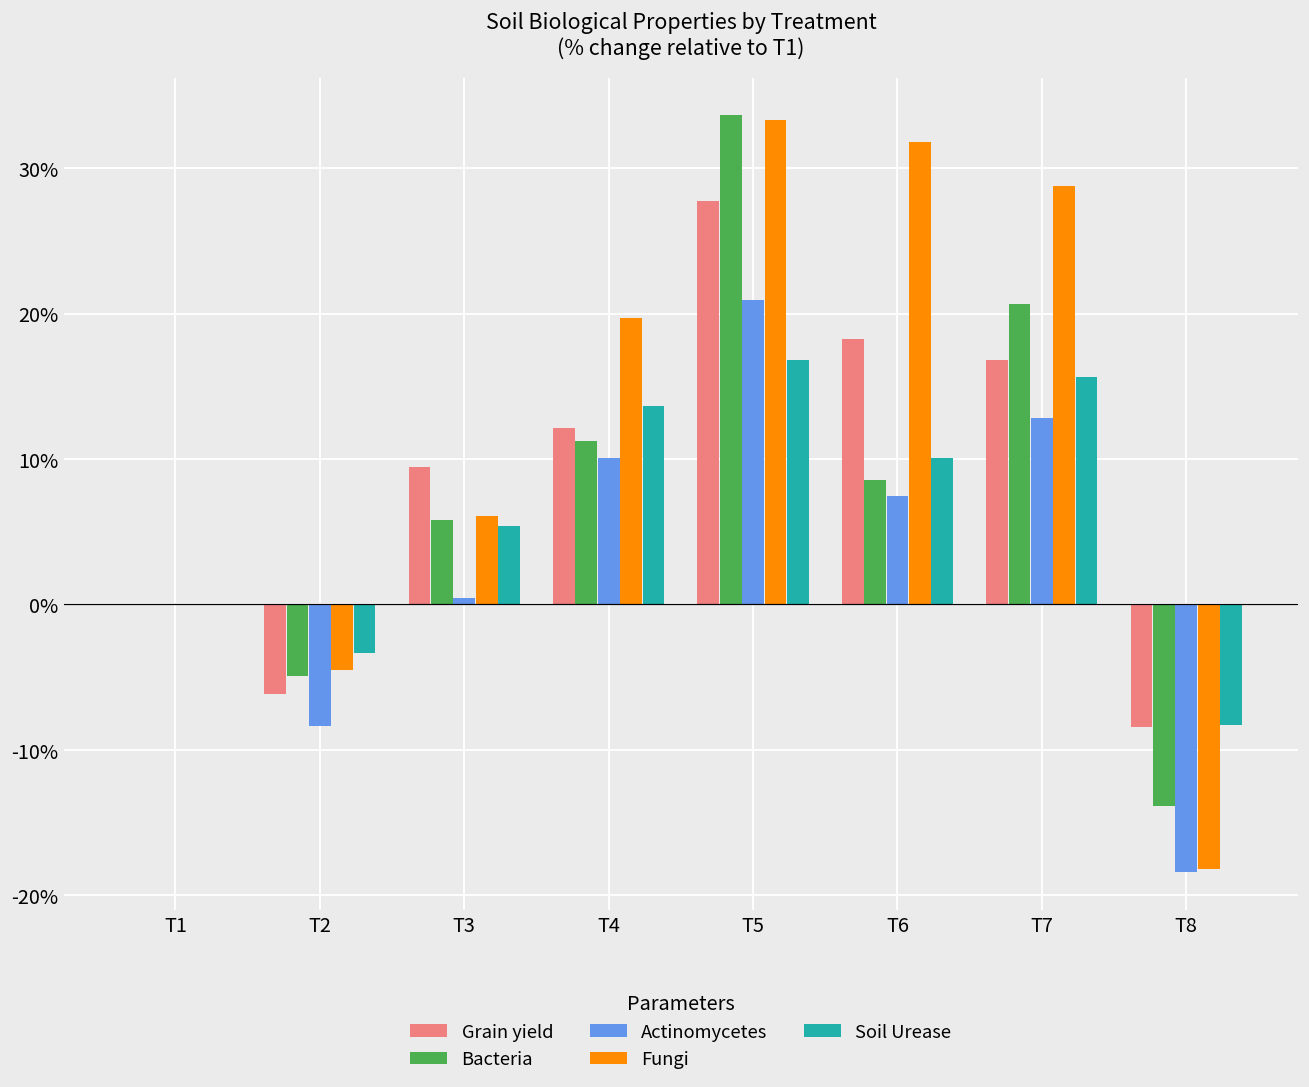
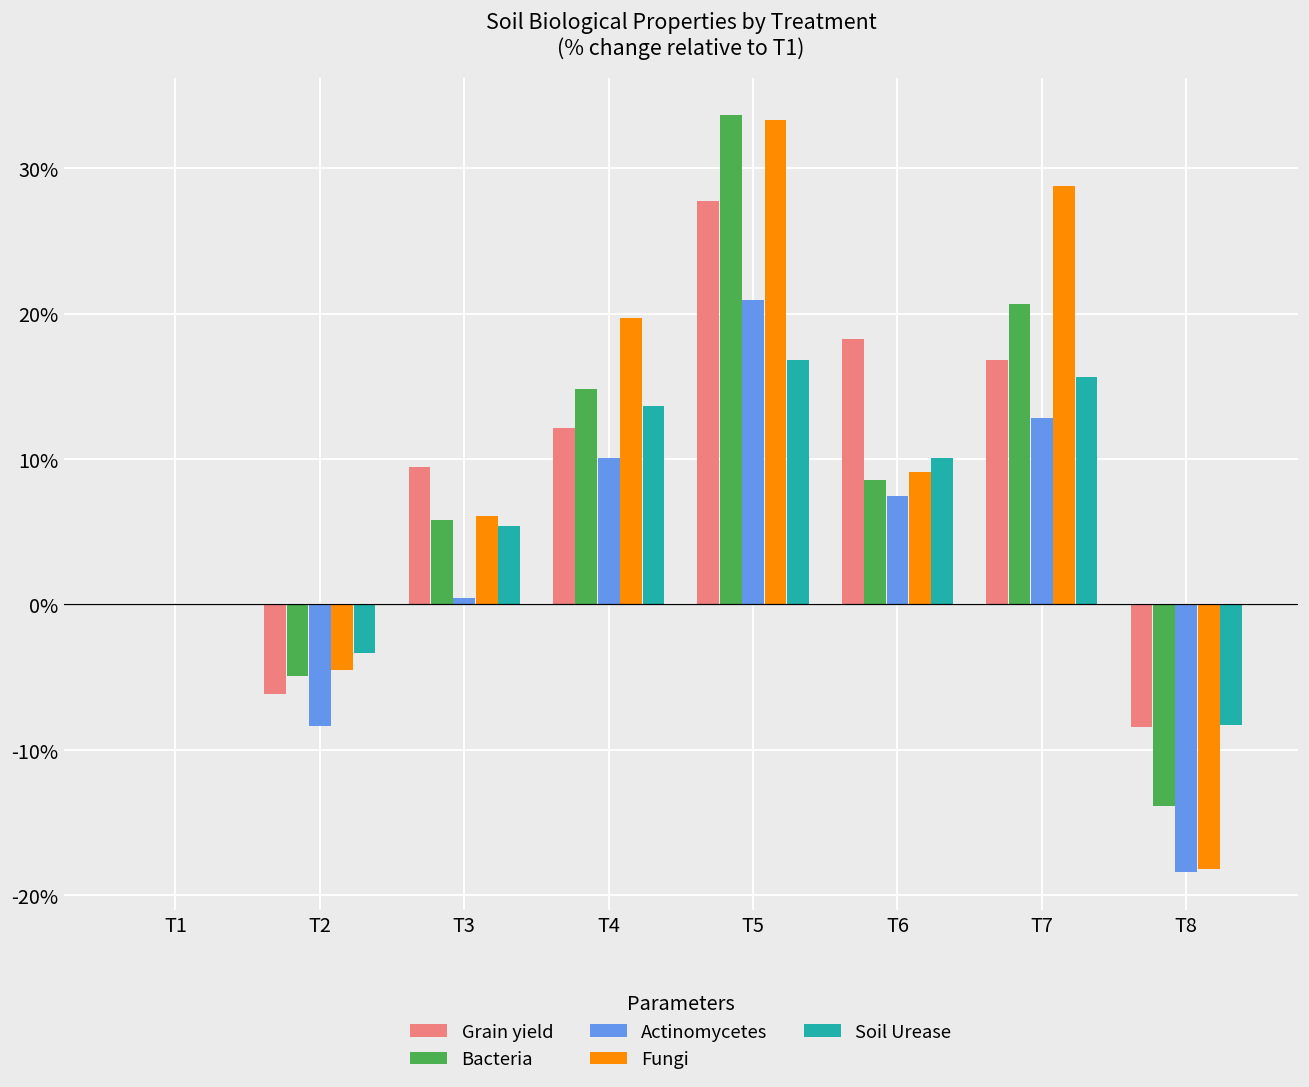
  {
    "Grain yield": {
      "T1": "0.0%",
      "T2": "-6.1%",
      "T3": "9.4%",
      "T4": "12.2%",
      "T5": "27.7%",
      "T6": "18.3%",
      "T7": "16.8%",
      "T8": "-8.5%"
    },
    "Bacteria": {
      "T1": "0.0%",
      "T2": "-4.9%",
      "T3": "5.8%",
-     "T4": "11.2%",
+     "T4": "14.8%",
      "T5": "33.6%",
      "T6": "8.5%",
      "T7": "20.6%",
      "T8": "-13.9%"
    },
    "Actinomycetes": {
      "T1": "0.0%",
      "T2": "-8.3%",
      "T3": "0.4%",
      "T4": "10.1%",
      "T5": "20.9%",
      "T6": "7.5%",
      "T7": "12.8%",
      "T8": "-18.4%"
    },
    "Fungi": {
      "T1": "0.0%",
      "T2": "-4.5%",
      "T3": "6.1%",
      "T4": "19.7%",
      "T5": "33.3%",
-     "T6": "31.8%",
+     "T6": "9.1%",
      "T7": "28.8%",
      "T8": "-18.2%"
    },
    "Soil Urease": {
      "T1": "0.0%",
      "T2": "-3.4%",
      "T3": "5.4%",
      "T4": "13.6%",
      "T5": "16.8%",
      "T6": "10.1%",
      "T7": "15.7%",
      "T8": "-8.3%"
    }
  }
